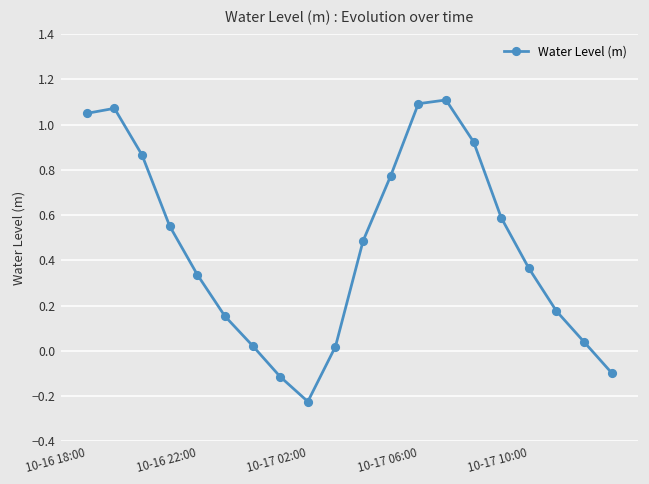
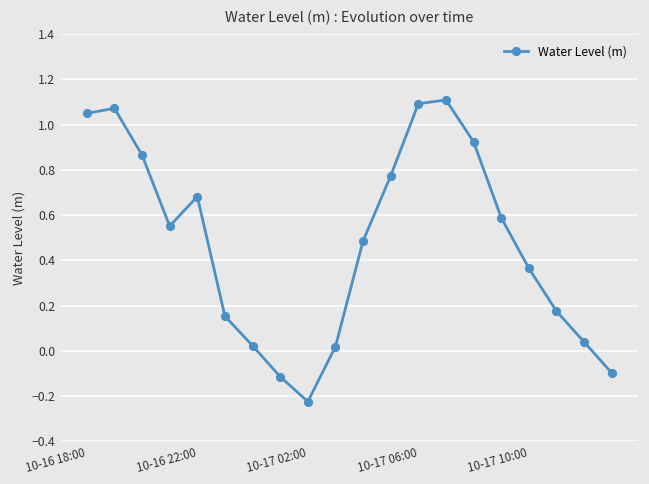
  {
    "10-16 18:00": 1.05,
-   "10-16 22:00": 0.34,
+   "10-16 22:00": 0.68,
    "10-17 02:00": -0.22,
    "10-17 06:00": 1.09,
    "10-17 10:00": 0.37
  }
